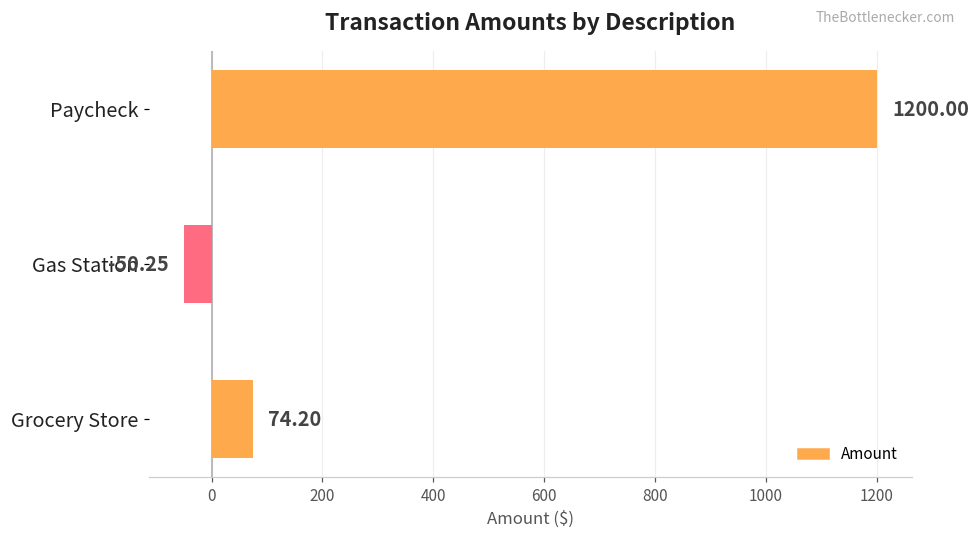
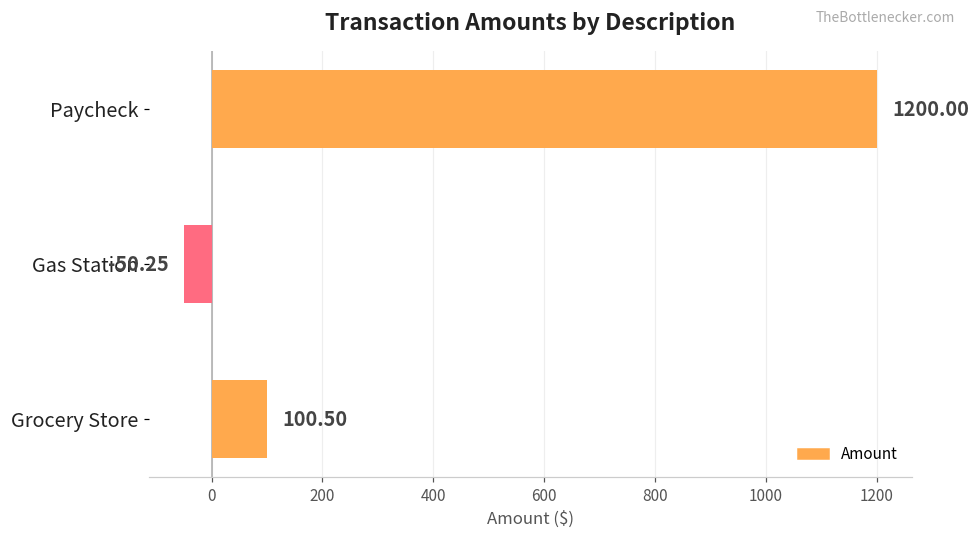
  {
    "Paycheck": 1200.00,
    "Gas Station": -50.25,
-   "Grocery Store": 74.20
+   "Grocery Store": 100.50
  }
